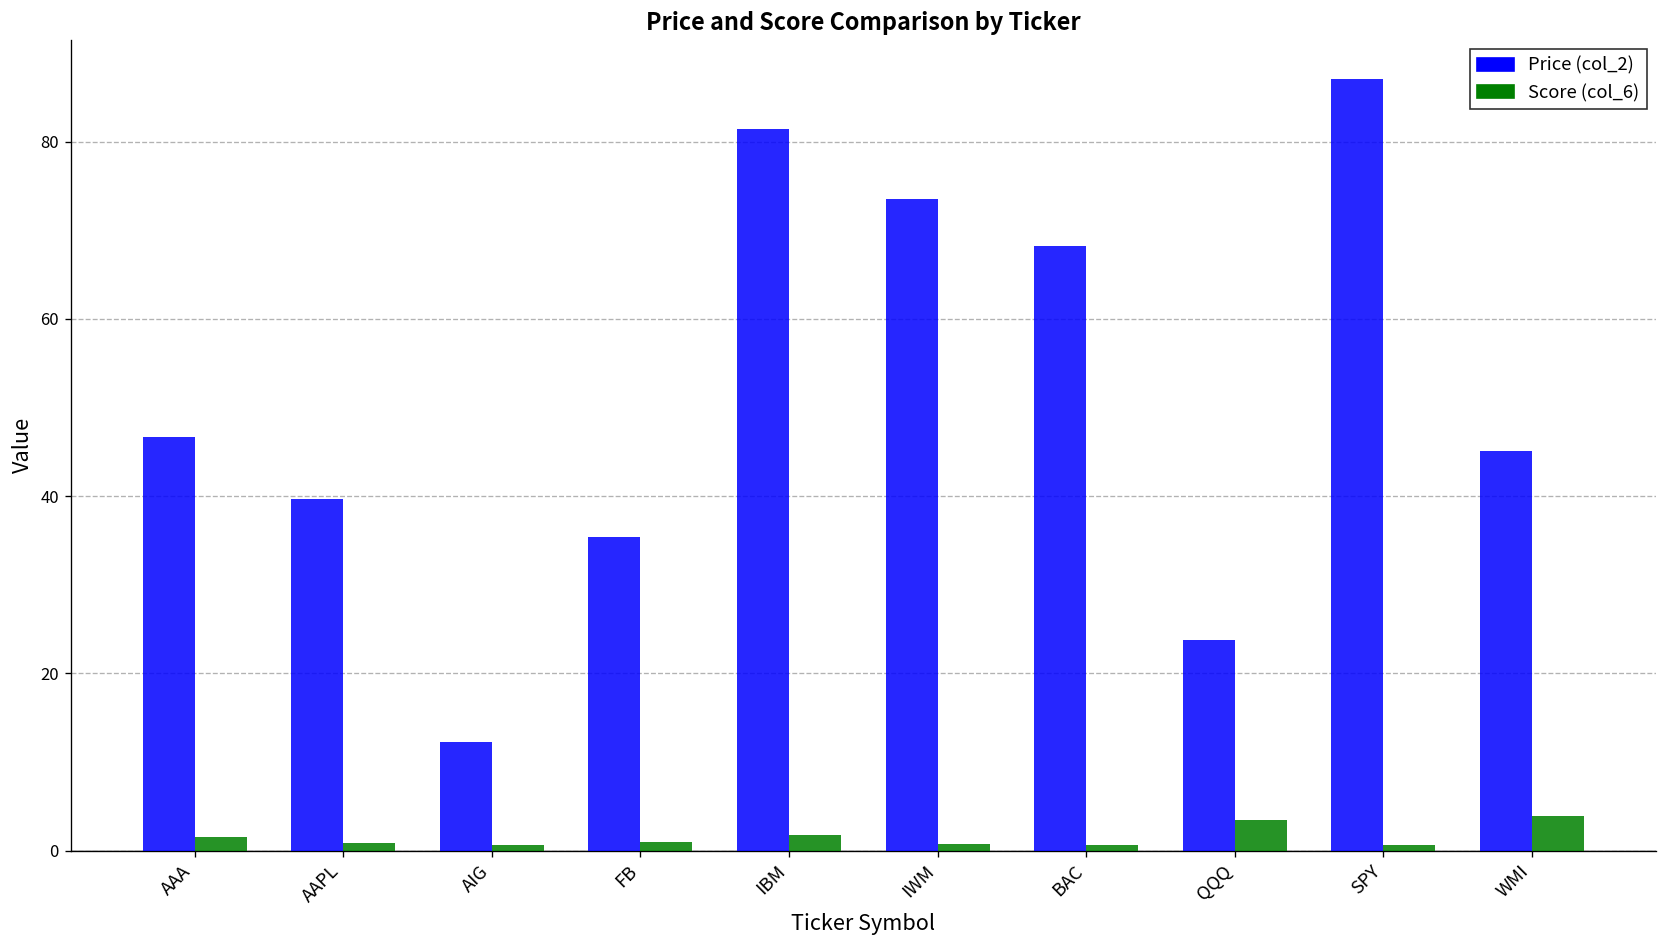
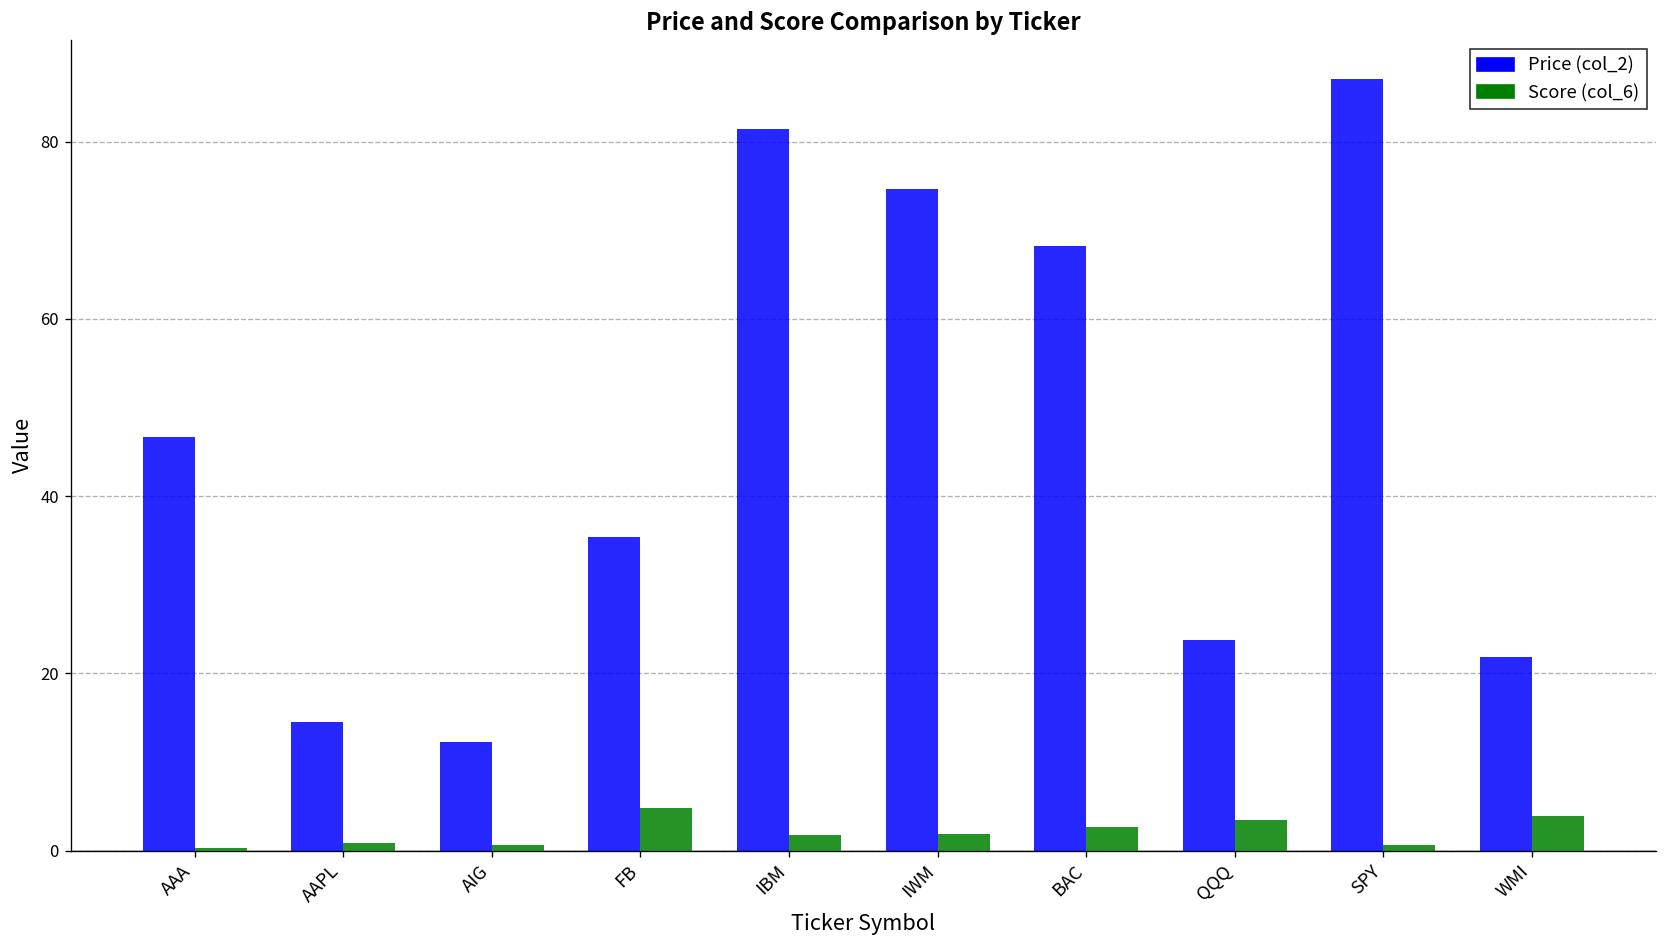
  {
    "Price (col_2)": {
      "AAA": 47,
-     "AAPL": 40,
+     "AAPL": 14,
      "AIG": 12,
      "FB": 35,
      "IBM": 81,
-     "IWM": 74,
+     "IWM": 75,
      "BAC": 68,
      "QQQ": 24,
      "SPY": 87,
-     "WMI": 45
+     "WMI": 22
    },
    "Score (col_6)": {
-     "AAA": 2,
+     "AAA": 0,
      "AAPL": 1,
      "AIG": 1,
-     "FB": 1,
+     "FB": 5,
      "IBM": 2,
-     "IWM": 1,
-     "BAC": 1,
+     "IWM": 2,
+     "BAC": 3,
      "QQQ": 3,
      "SPY": 1,
      "WMI": 4
    }
  }
